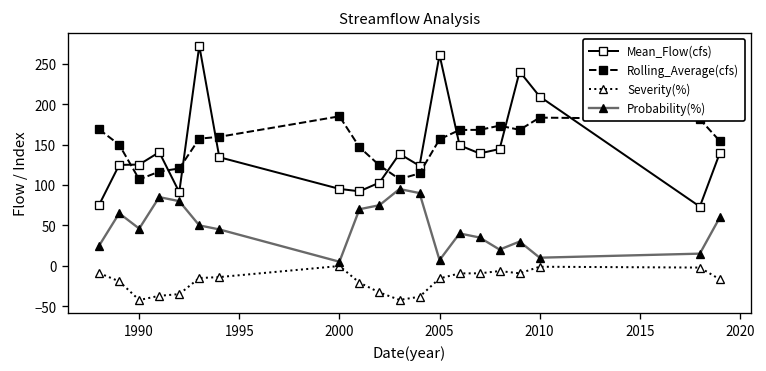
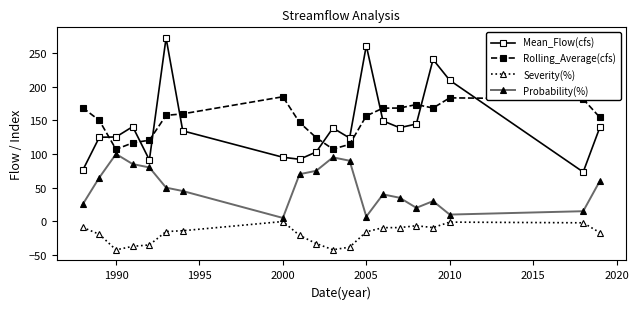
  {
    "Probability(%)": {
-     "1990": 50,
+     "1990": 100,
      "2000": 10,
      "2005": 10,
      "2010": 10
    }
  }
